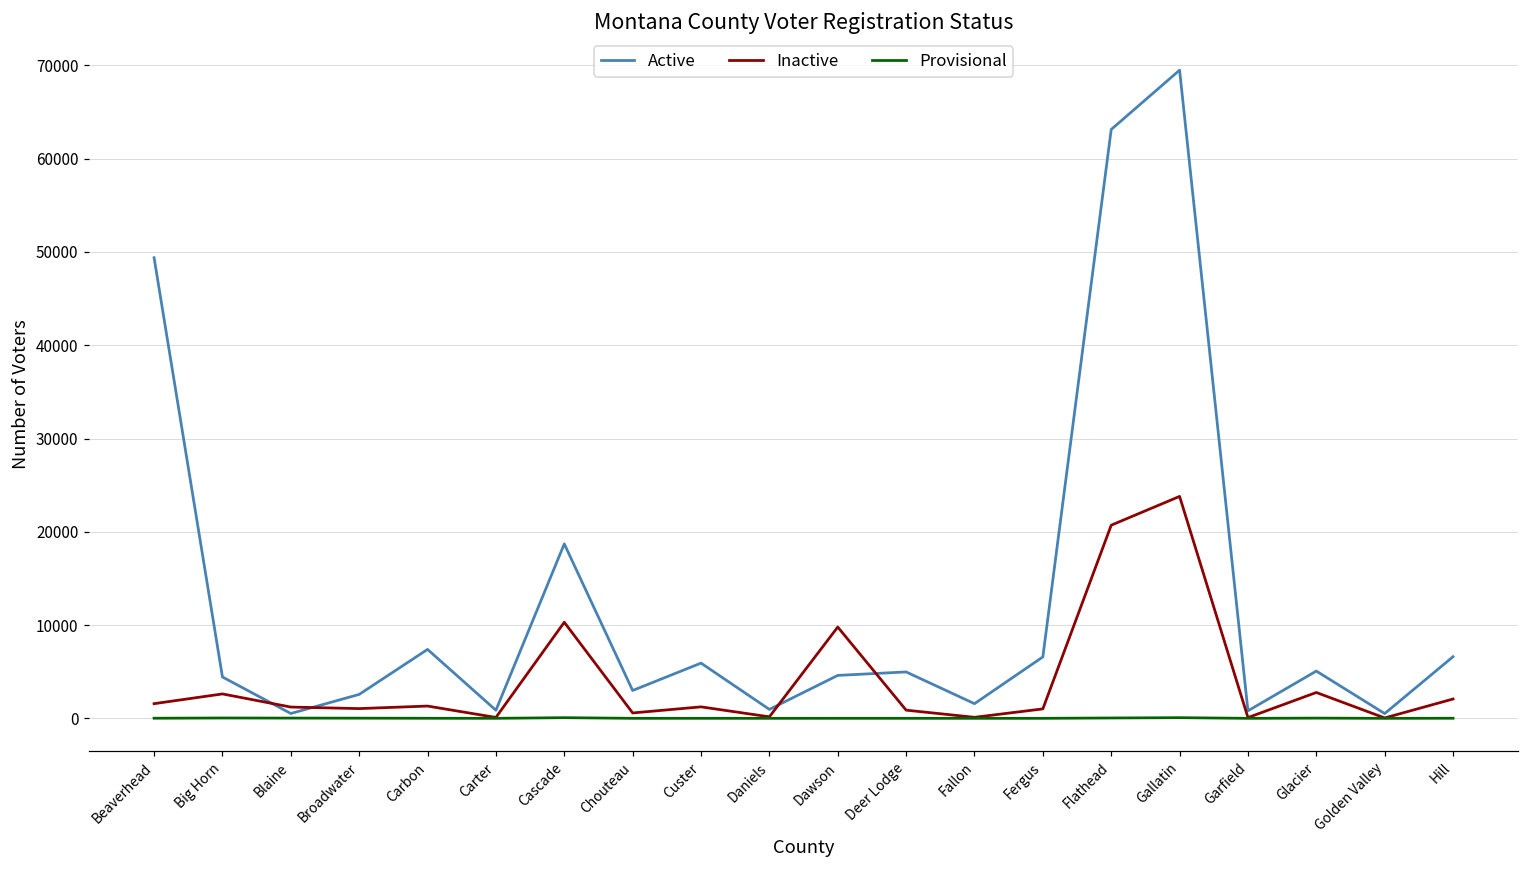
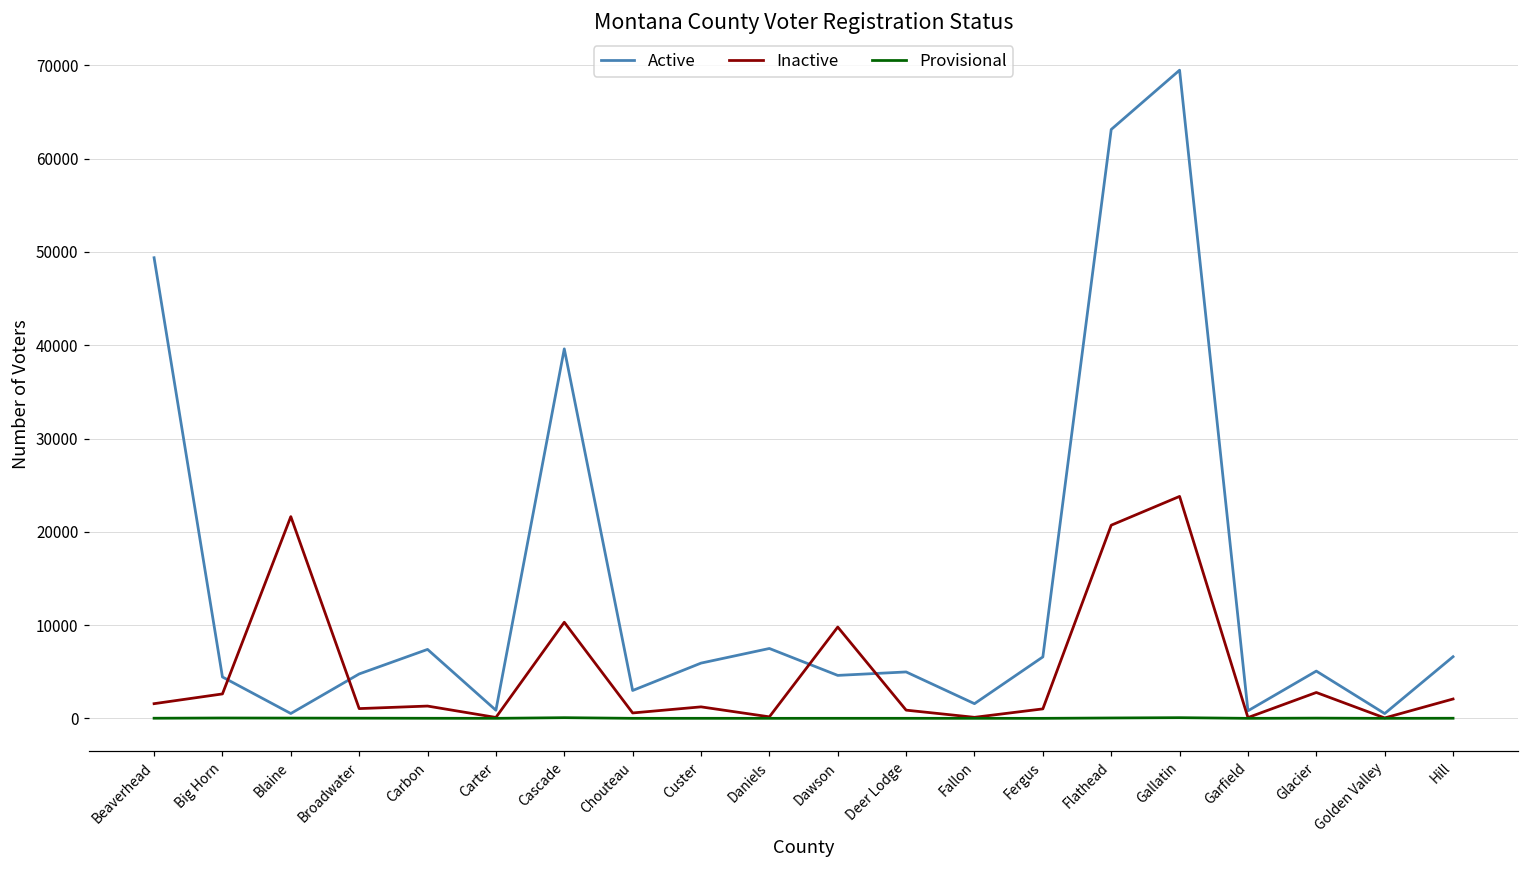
  {
    "Active": {
      "Beaverhead": 49000,
      "Big Horn": 4000,
      "Blaine": 1000,
-     "Broadwater": 3000,
+     "Broadwater": 5000,
      "Carbon": 7000,
      "Carter": 1000,
-     "Cascade": 19000,
+     "Cascade": 40000,
      "Chouteau": 3000,
      "Custer": 6000,
-     "Daniels": 1000,
+     "Daniels": 7000,
      "Dawson": 5000,
      "Deer Lodge": 5000,
      "Fallon": 2000,
      "Fergus": 7000,
      "Flathead": 63000,
      "Gallatin": 69000,
      "Garfield": 1000,
      "Glacier": 5000,
      "Golden Valley": 1000,
      "Hill": 7000
    },
    "Inactive": {
      "Beaverhead": 2000,
      "Big Horn": 3000,
-     "Blaine": 1000,
+     "Blaine": 22000,
      "Broadwater": 1000,
      "Carbon": 1000,
      "Cascade": 10000,
      "Chouteau": 1000,
      "Custer": 1000,
      "Dawson": 10000,
      "Deer Lodge": 1000,
      "Fergus": 1000,
      "Flathead": 21000,
      "Gallatin": 24000,
      "Glacier": 3000,
      "Hill": 2000
    },
    "Provisional": {
      "Beaverhead": 0,
      "Big Horn": 0,
      "Blaine": 0,
      "Broadwater": 0,
      "Carbon": 0,
      "Cascade": 0,
      "Chouteau": 0,
      "Custer": 0,
      "Dawson": 0,
      "Deer Lodge": 0,
      "Fergus": 0,
      "Flathead": 0,
      "Gallatin": 0,
      "Glacier": 0,
      "Hill": 0
    }
  }
